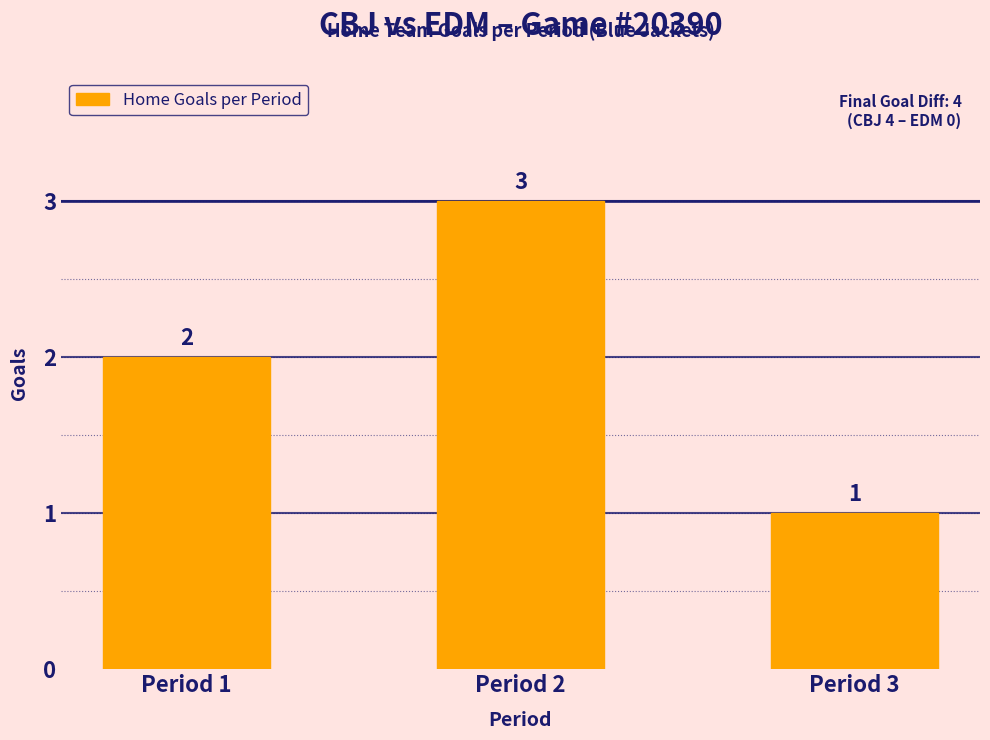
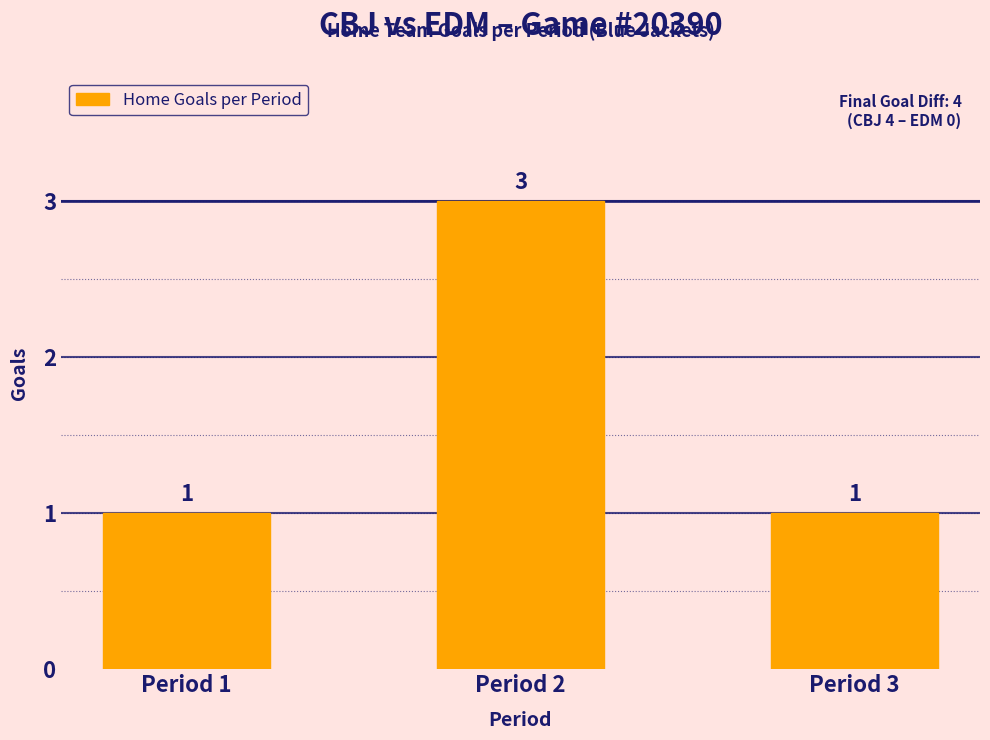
  {
-   "Period 1": 2,
+   "Period 1": 1,
    "Period 2": 3,
    "Period 3": 1
  }
